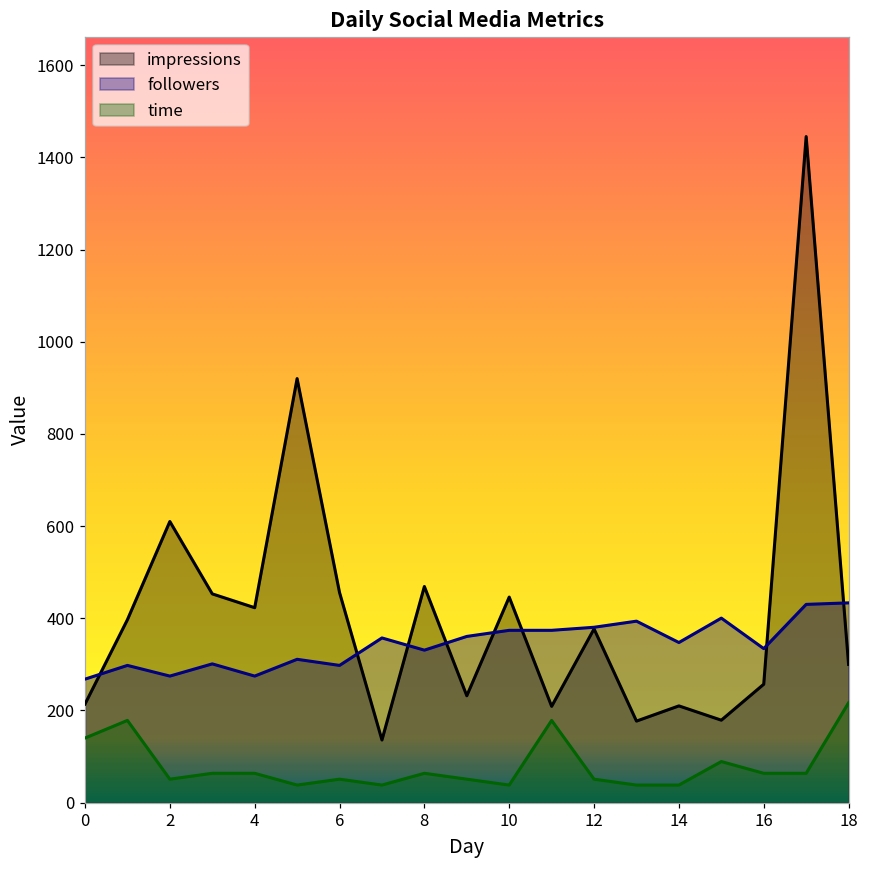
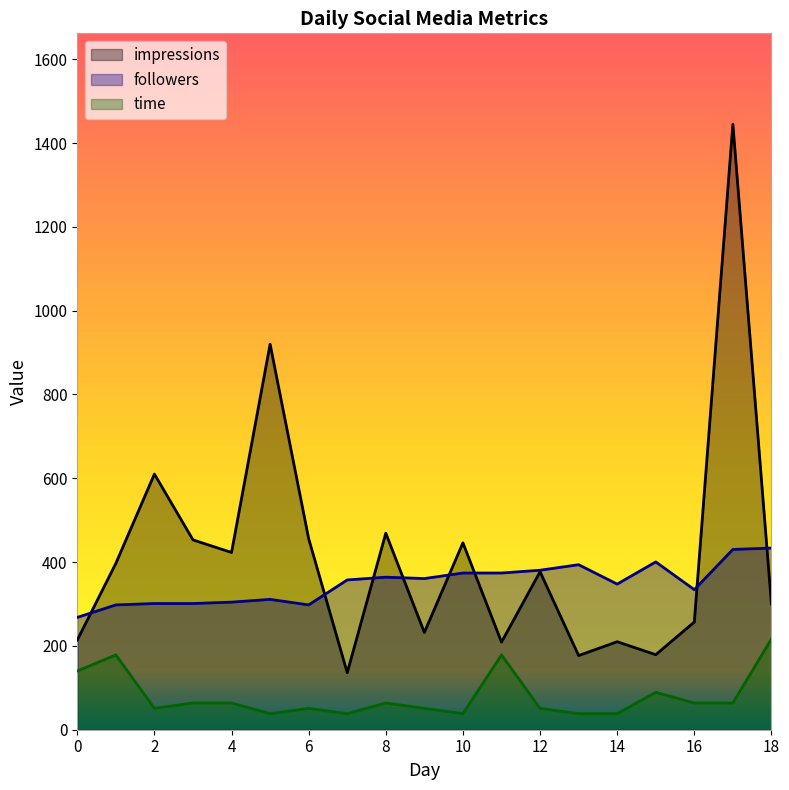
  {
    "followers": {
      "0": 270,
-     "2": 270,
-     "4": 270,
+     "2": 300,
+     "4": 300,
      "6": 300,
-     "8": 330,
+     "8": 360,
      "10": 370,
      "14": 350,
      "16": 330,
      "18": 430
    }
  }
